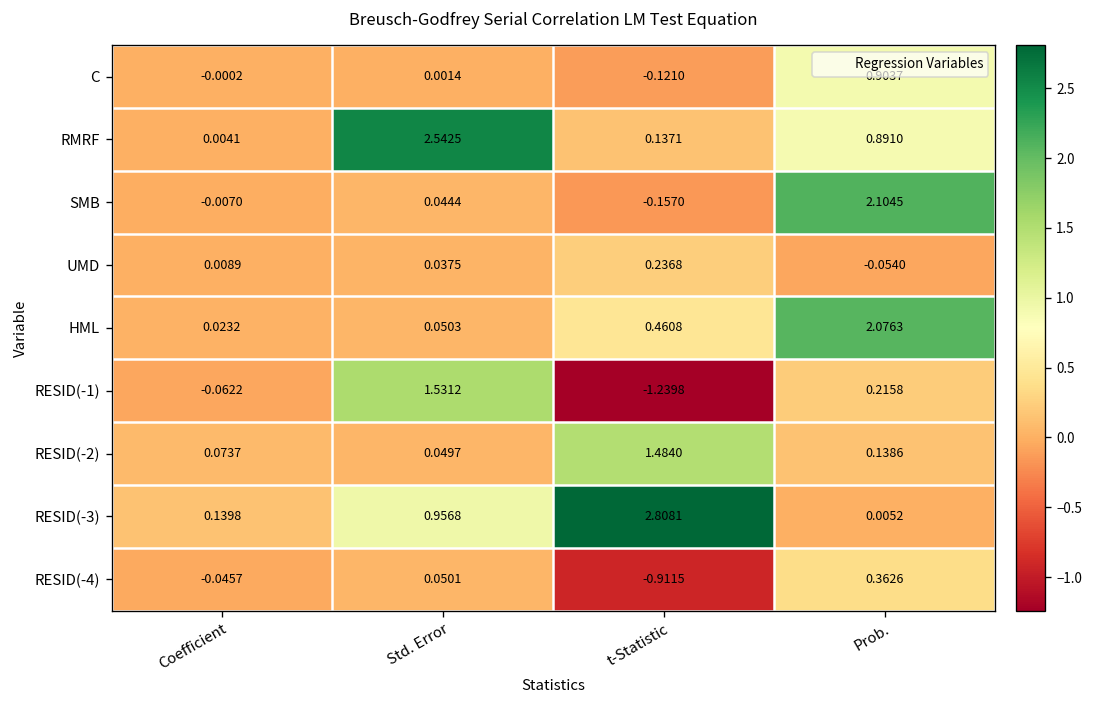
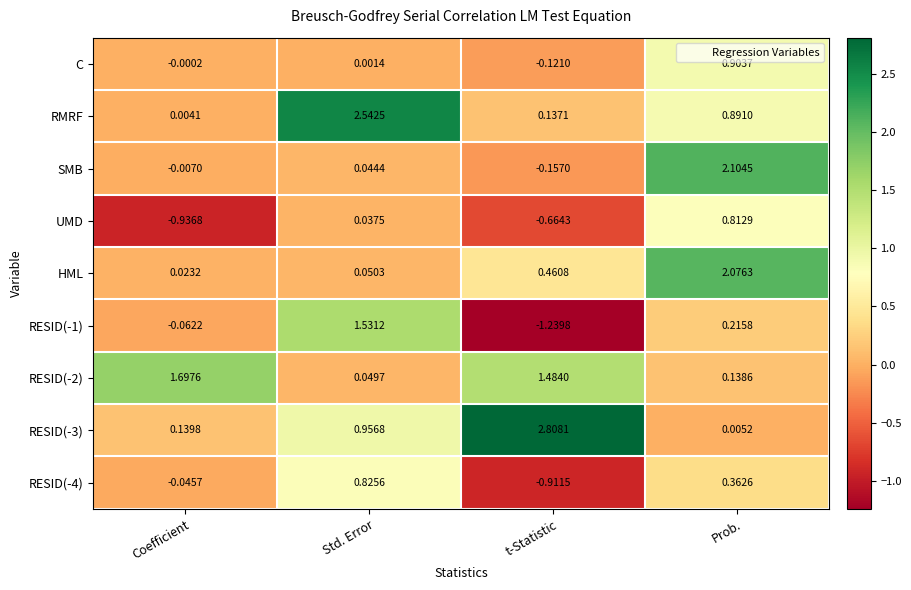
  {
    "C": {
      "Coefficient": -0.0002,
      "Std. Error": 0.0014,
      "t-Statistic": -0.1210
    },
    "RMRF": {
      "Coefficient": 0.0041,
      "Std. Error": 2.5425,
      "t-Statistic": 0.1371,
      "Prob.": 0.8910
    },
    "SMB": {
      "Coefficient": -0.0070,
      "Std. Error": 0.0444,
      "t-Statistic": -0.1570,
      "Prob.": 2.1045
    },
    "UMD": {
-     "Coefficient": 0.0089,
+     "Coefficient": -0.9368,
      "Std. Error": 0.0375,
-     "t-Statistic": 0.2368,
-     "Prob.": -0.0540
+     "t-Statistic": -0.6643,
+     "Prob.": 0.8129
    },
    "HML": {
      "Coefficient": 0.0232,
      "Std. Error": 0.0503,
      "t-Statistic": 0.4608,
      "Prob.": 2.0763
    },
    "RESID(-1)": {
      "Coefficient": -0.0622,
      "Std. Error": 1.5312,
      "t-Statistic": -1.2398,
      "Prob.": 0.2158
    },
    "RESID(-2)": {
-     "Coefficient": 0.0737,
+     "Coefficient": 1.6976,
      "Std. Error": 0.0497,
      "t-Statistic": 1.4840,
      "Prob.": 0.1386
    },
    "RESID(-3)": {
      "Coefficient": 0.1398,
      "Std. Error": 0.9568,
      "t-Statistic": 2.8081,
      "Prob.": 0.0052
    },
    "RESID(-4)": {
      "Coefficient": -0.0457,
-     "Std. Error": 0.0501,
+     "Std. Error": 0.8256,
      "t-Statistic": -0.9115,
      "Prob.": 0.3626
    }
  }
